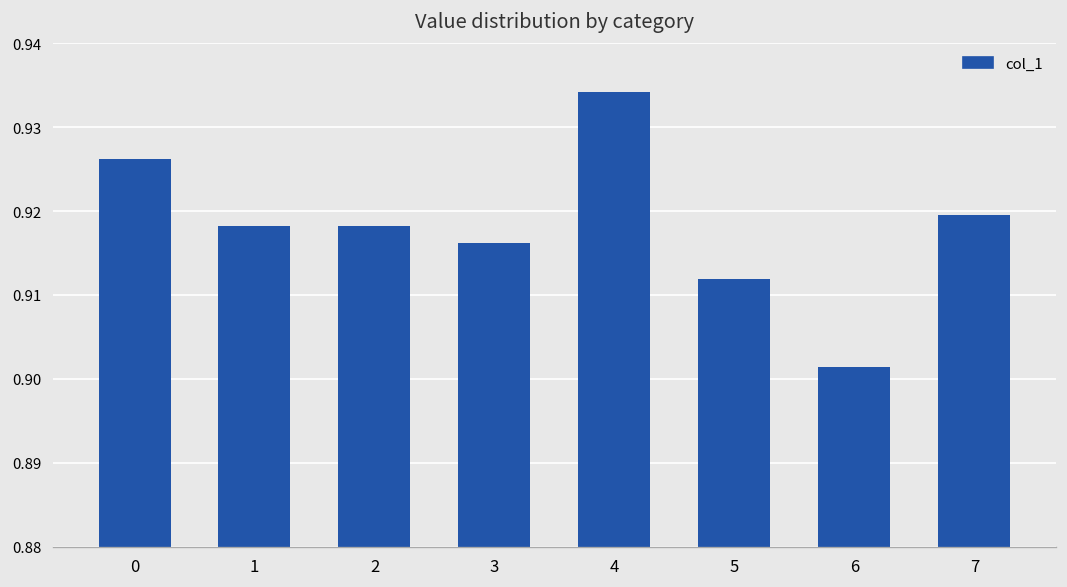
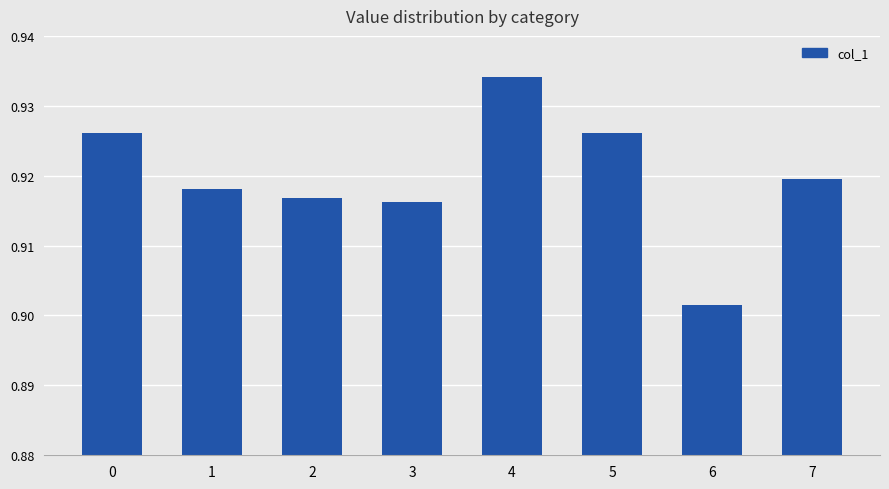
  {
    "0": 0.926,
    "1": 0.918,
-   "2": 0.918,
+   "2": 0.917,
    "3": 0.916,
    "4": 0.934,
-   "5": 0.912,
+   "5": 0.926,
    "6": 0.901,
    "7": 0.920
  }
